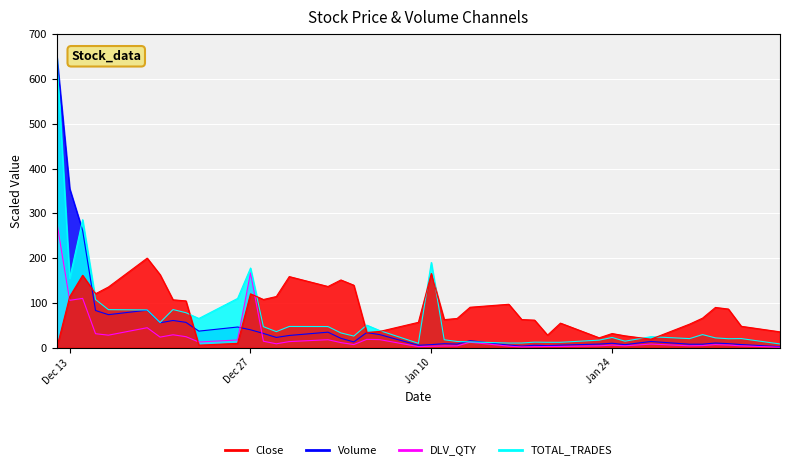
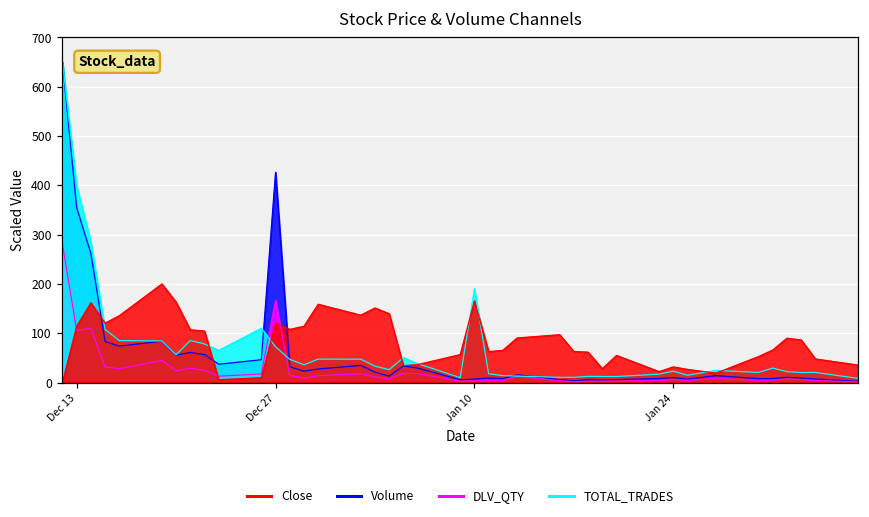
  {
    "Volume": {
      "Dec 13": 350,
-     "Dec 27": 40
+     "Dec 27": 430
    },
    "DLV_QTY": {
      "Dec 13": 110,
      "Dec 27": 170
    },
    "TOTAL_TRADES": {
-     "Dec 13": 160,
-     "Dec 27": 180,
+     "Dec 13": 400,
+     "Dec 27": 70,
      "Jan 10": 190,
      "Jan 24": 20
    },
    "Close": {
      "Dec 13": 110,
      "Dec 27": 120,
      "Jan 10": 170,
      "Jan 24": 30
    }
  }
